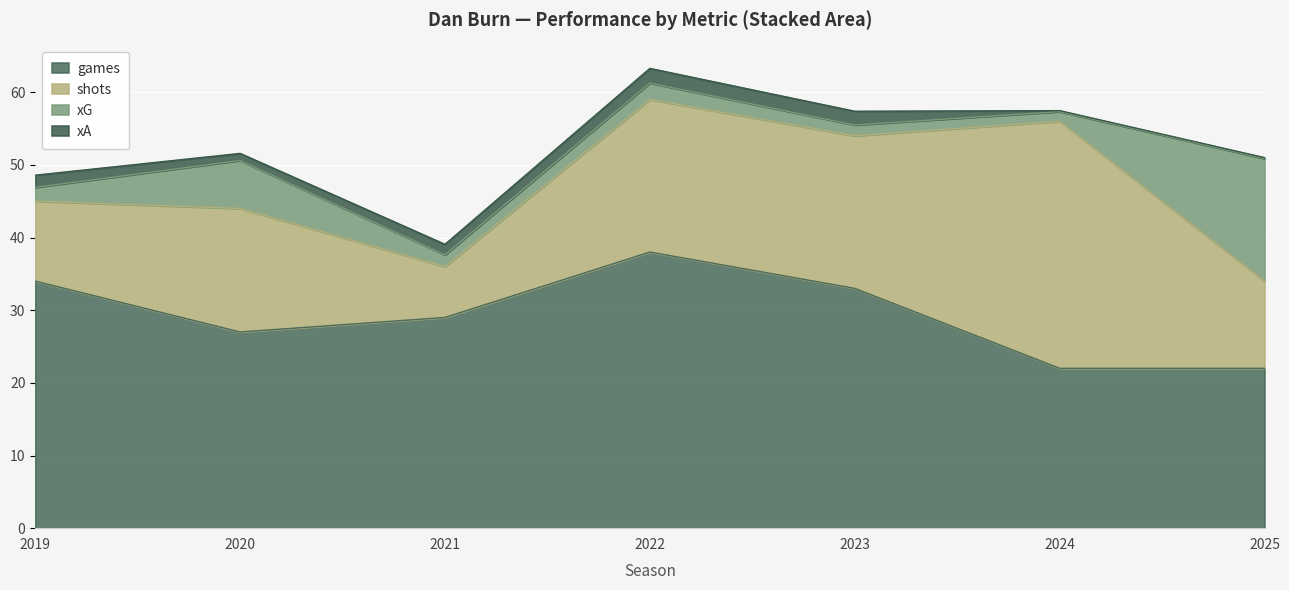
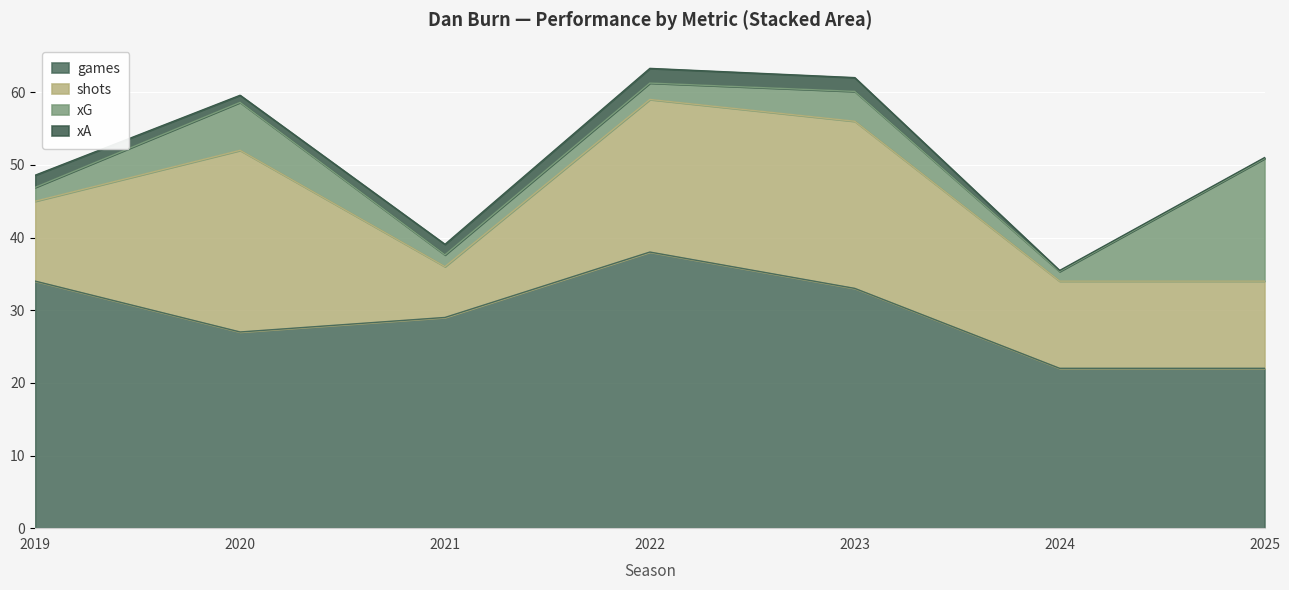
  {
    "shots": {
      "2019": 11,
-     "2020": 17,
+     "2020": 25,
      "2021": 7,
      "2022": 21,
-     "2023": 21,
-     "2024": 34,
+     "2023": 23,
+     "2024": 12,
      "2025": 12
    },
    "xG": {
      "2019": 2,
      "2020": 7,
      "2021": 2,
      "2022": 2,
-     "2023": 1
+     "2023": 4
    }
  }
